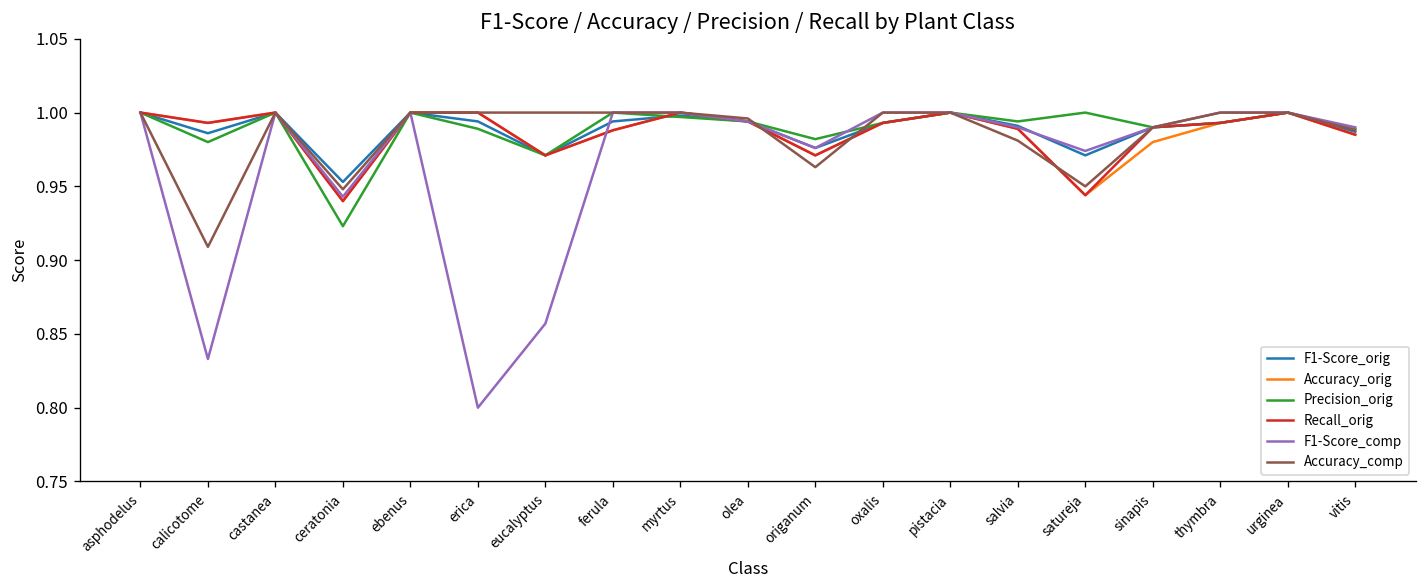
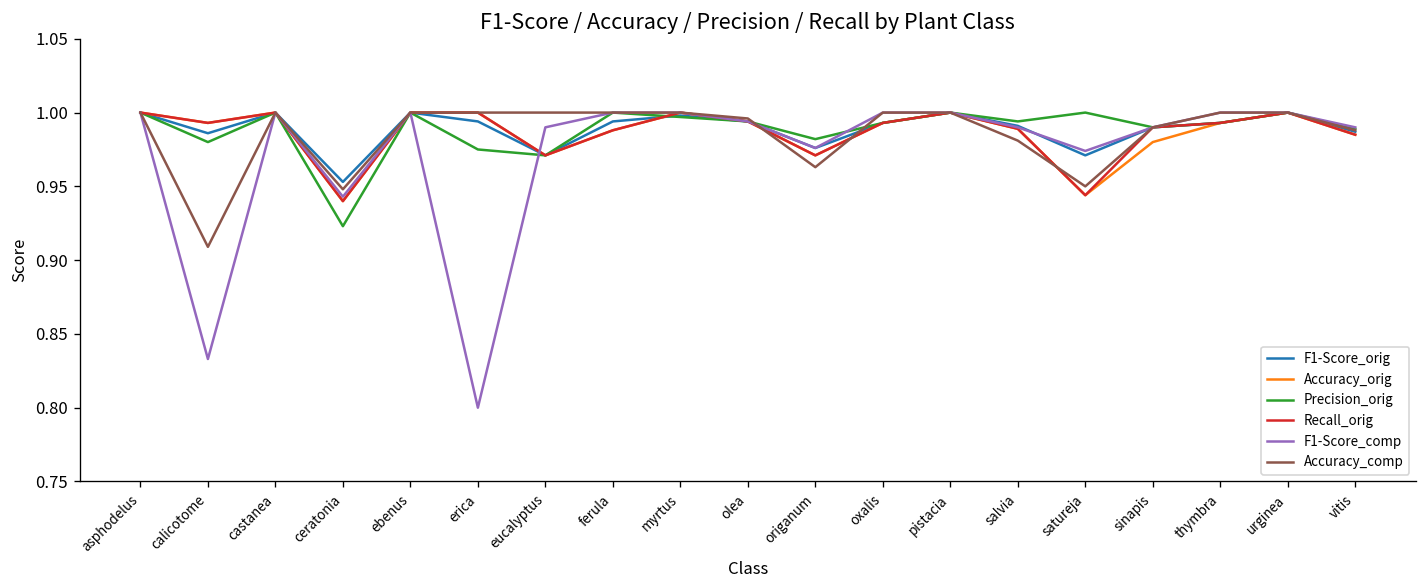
  {
    "F1-Score_orig": {
      "calicotome": 0.986,
      "ceratonia": 0.953,
      "erica": 0.994,
      "ferula": 0.994,
      "satureja": 0.971
    },
    "Accuracy_orig": {
      "sinapis": 0.980
    },
    "Precision_orig": {
      "calicotome": 0.980,
      "ceratonia": 0.923,
-     "erica": 0.989,
+     "erica": 0.975,
      "origanum": 0.982,
      "salvia": 0.994,
      "satureja": 1.000
    },
    "F1-Score_comp": {
      "calicotome": 0.833,
      "ceratonia": 0.943,
      "erica": 0.800,
-     "eucalyptus": 0.857,
+     "eucalyptus": 0.990,
      "satureja": 0.974
    },
    "Accuracy_comp": {
      "calicotome": 0.909,
      "ceratonia": 0.948,
      "eucalyptus": 1.000,
      "origanum": 0.963,
      "salvia": 0.981,
      "satureja": 0.950
    }
  }
